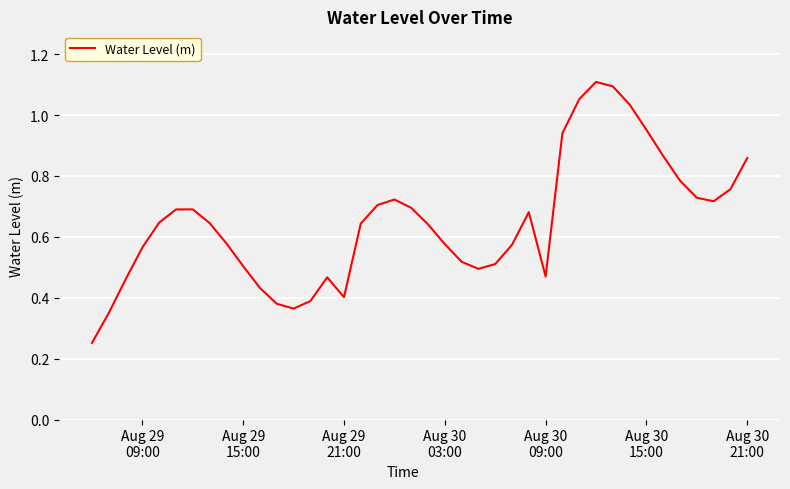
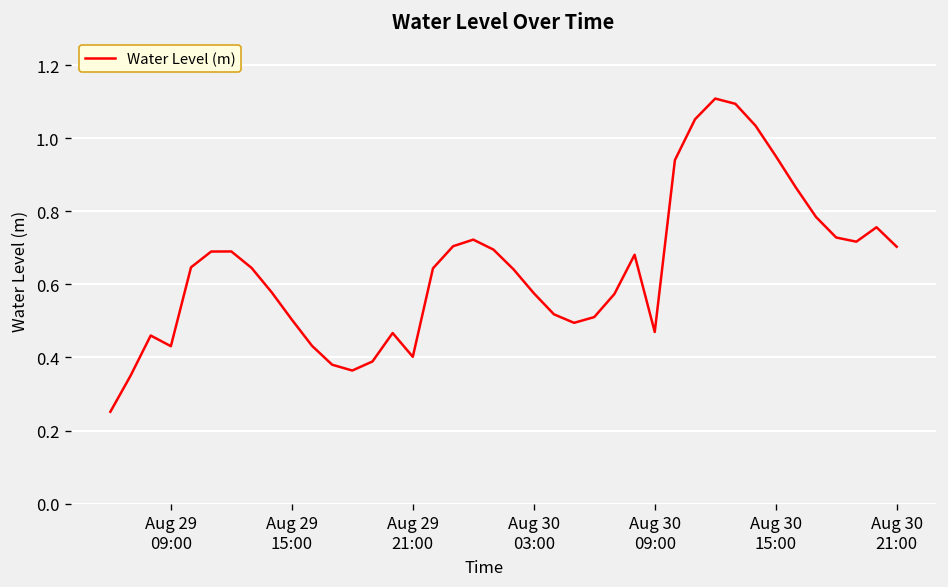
  {
-   "Aug 29 09:00": 0.57,
+   "Aug 29 09:00": 0.43,
    "Aug 29 15:00": 0.50,
    "Aug 29 21:00": 0.40,
    "Aug 30 03:00": 0.58,
    "Aug 30 09:00": 0.47,
    "Aug 30 15:00": 0.95,
-   "Aug 30 21:00": 0.86
+   "Aug 30 21:00": 0.70
  }
